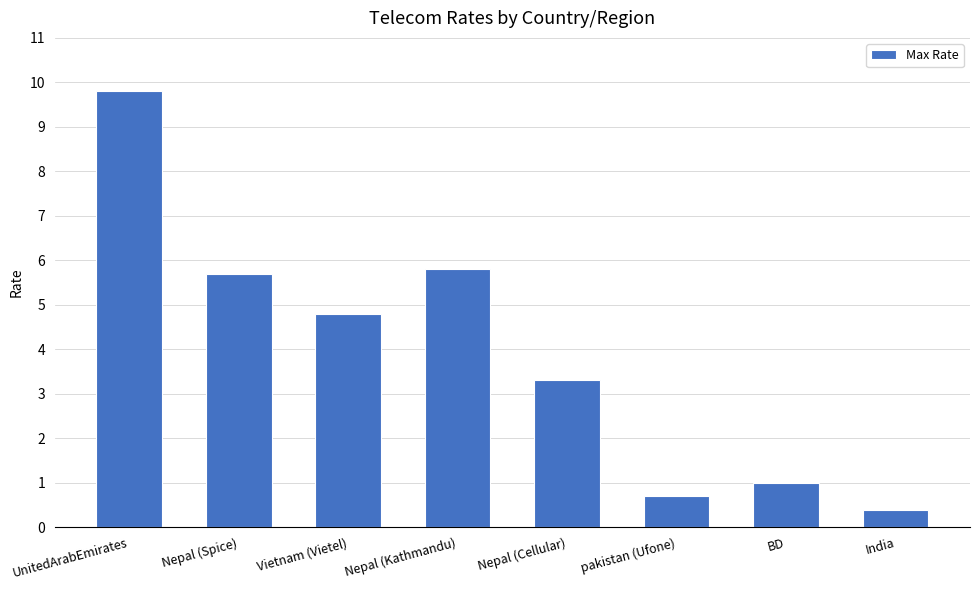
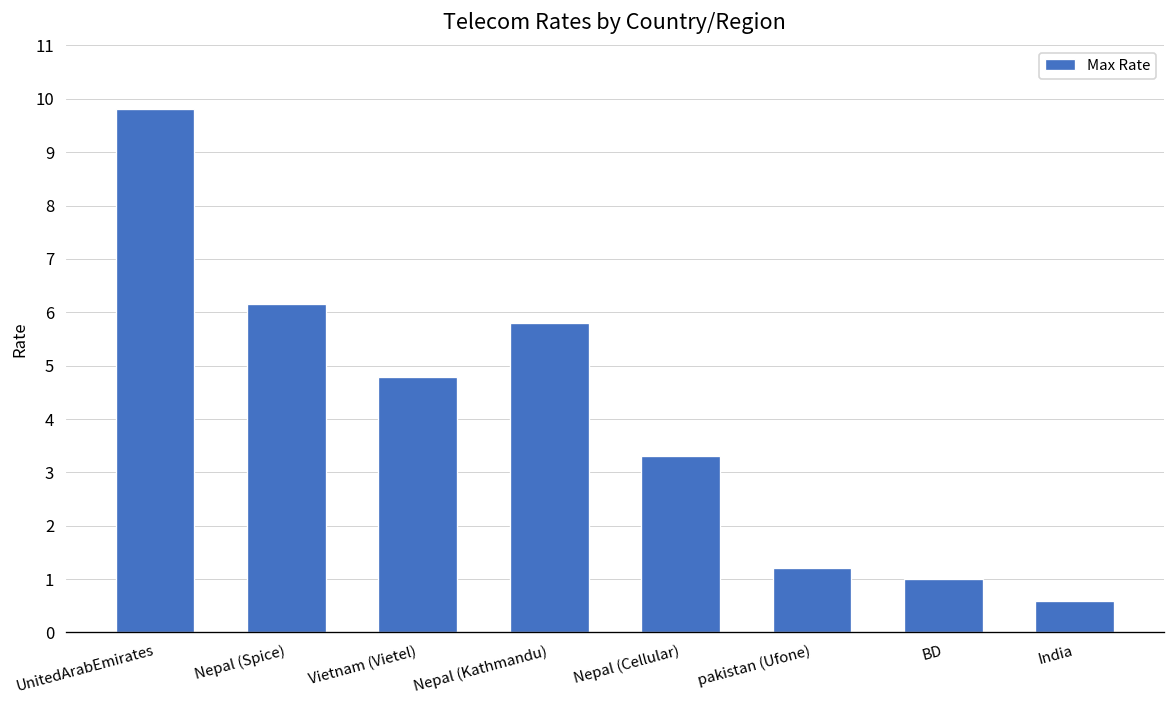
  {
    "UnitedArabEmirates": 9.8,
-   "Nepal (Spice)": 5.7,
+   "Nepal (Spice)": 6.1,
    "Vietnam (Vietel)": 4.8,
    "Nepal (Kathmandu)": 5.8,
    "Nepal (Cellular)": 3.3,
-   "pakistan (Ufone)": 0.7,
+   "pakistan (Ufone)": 1.2,
    "BD": 1.0,
-   "India": 0.4
+   "India": 0.6
  }
